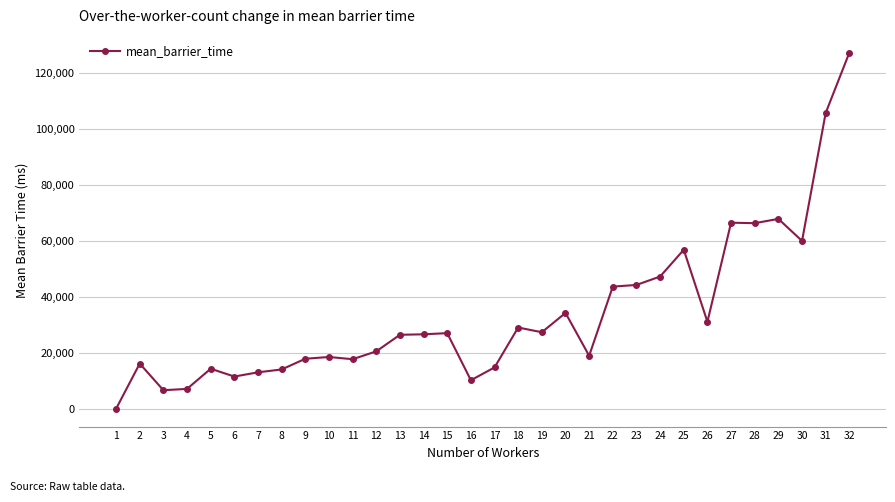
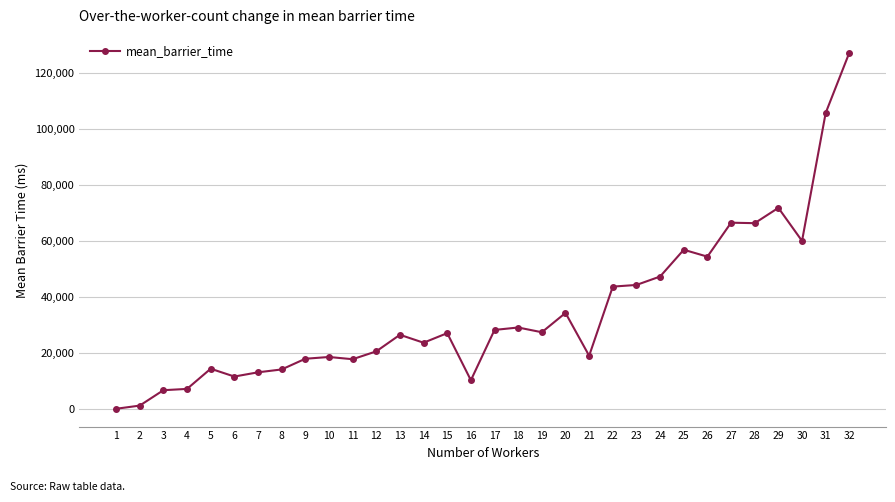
  {
    "1": "0",
-   "2": "16,000",
+   "2": "1,000",
    "3": "7,000",
    "4": "7,000",
    "5": "14,000",
    "6": "12,000",
    "7": "13,000",
    "8": "14,000",
    "9": "18,000",
    "10": "19,000",
    "11": "18,000",
    "12": "21,000",
    "13": "27,000",
-   "14": "27,000",
+   "14": "24,000",
    "15": "27,000",
    "16": "10,000",
-   "17": "15,000",
+   "17": "28,000",
    "18": "29,000",
    "19": "27,000",
    "20": "34,000",
    "21": "19,000",
    "22": "44,000",
    "23": "44,000",
    "24": "47,000",
    "25": "57,000",
-   "26": "31,000",
+   "26": "54,000",
    "27": "67,000",
    "28": "66,000",
-   "29": "68,000",
+   "29": "72,000",
    "30": "60,000",
    "31": "106,000",
    "32": "127,000"
  }
